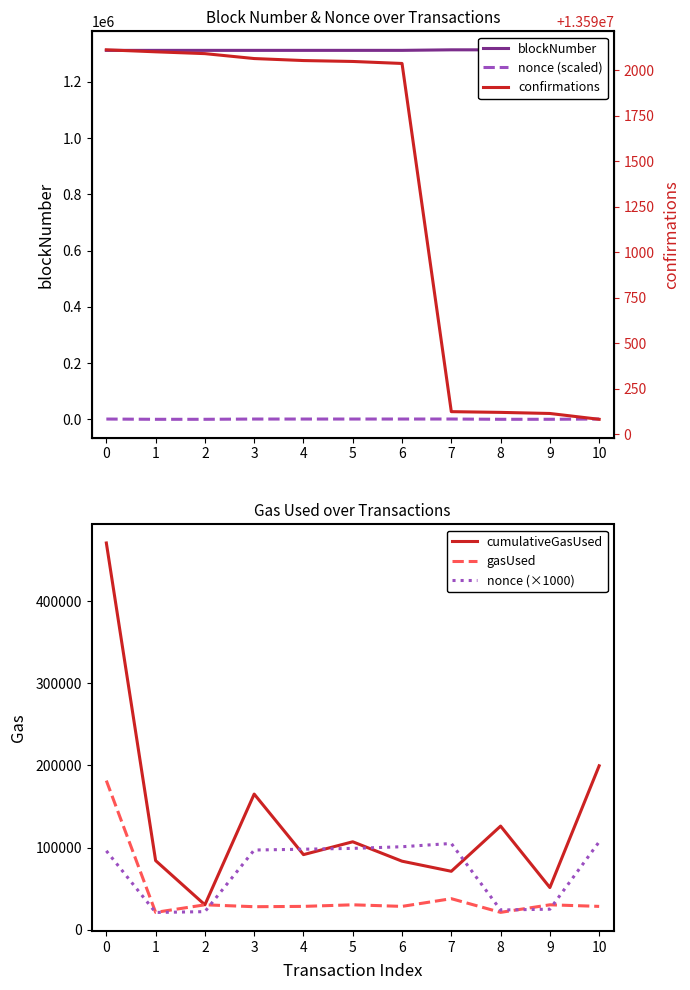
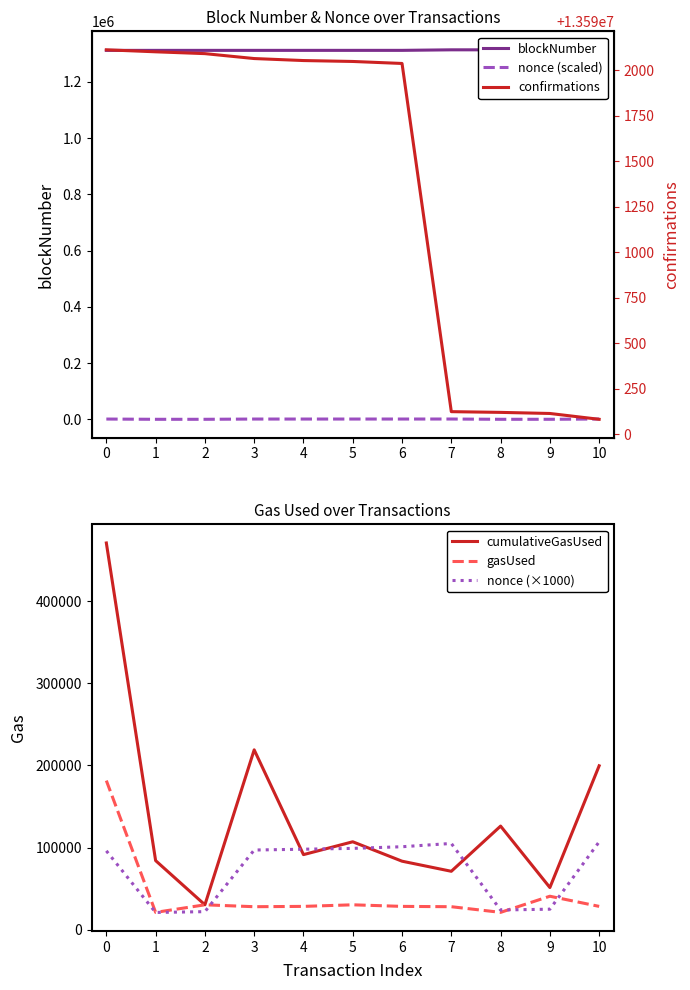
  {
    "Gas Used over Transactions": {
      "cumulativeGasUsed": {
        "0": 470000,
        "1": 80000,
-       "3": 170000,
+       "3": 220000,
        "4": 90000,
        "5": 110000,
        "6": 80000,
        "7": 70000,
        "8": 130000,
        "9": 50000,
        "10": 200000
      },
      "gasUsed": {
        "0": 180000,
        "3": 30000,
        "4": 30000,
        "5": 30000,
        "6": 30000,
-       "7": 40000,
-       "9": 30000,
+       "7": 30000,
+       "9": 40000,
        "10": 30000
      },
      "nonce (×1000)": {
        "0": 100000,
        "2": 20000,
        "3": 100000,
        "4": 100000,
        "5": 100000,
        "6": 100000,
        "7": 110000,
        "9": 30000,
        "10": 110000
      }
    }
  }
